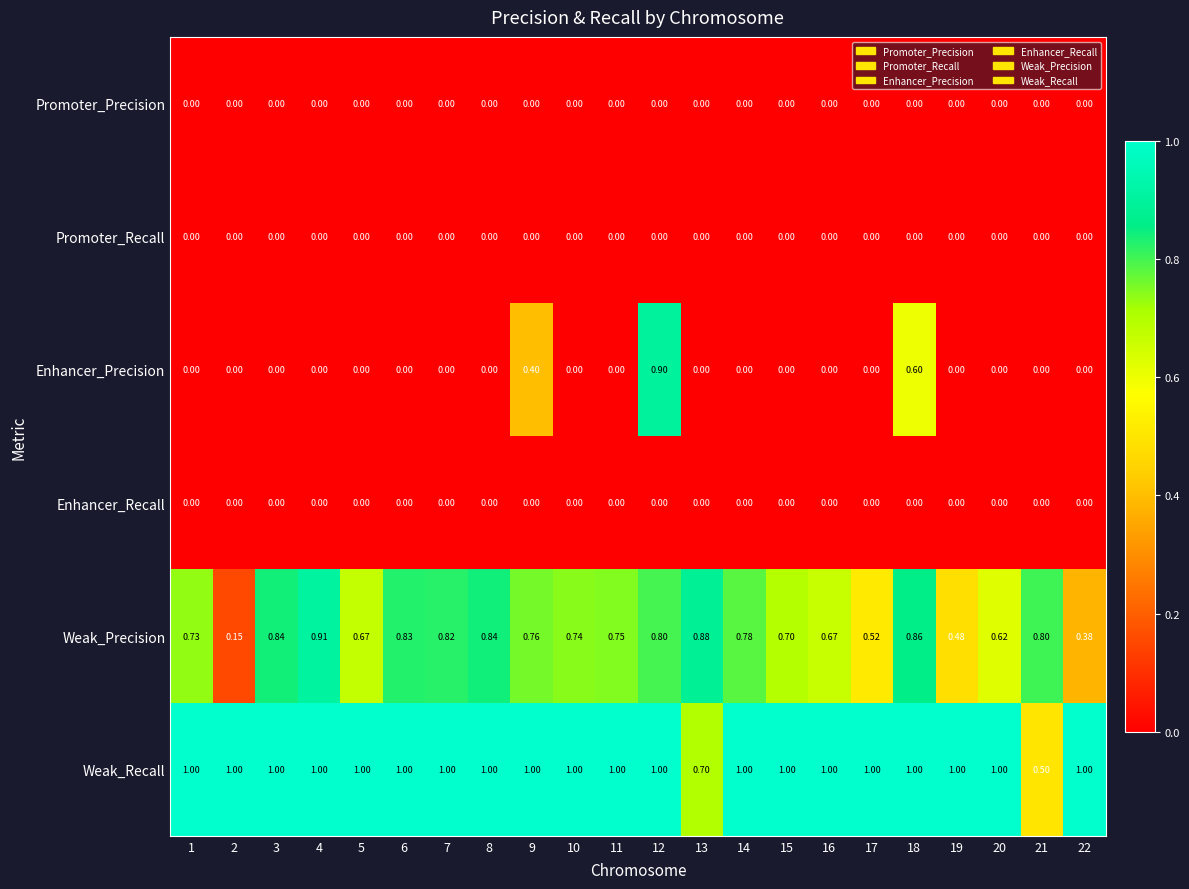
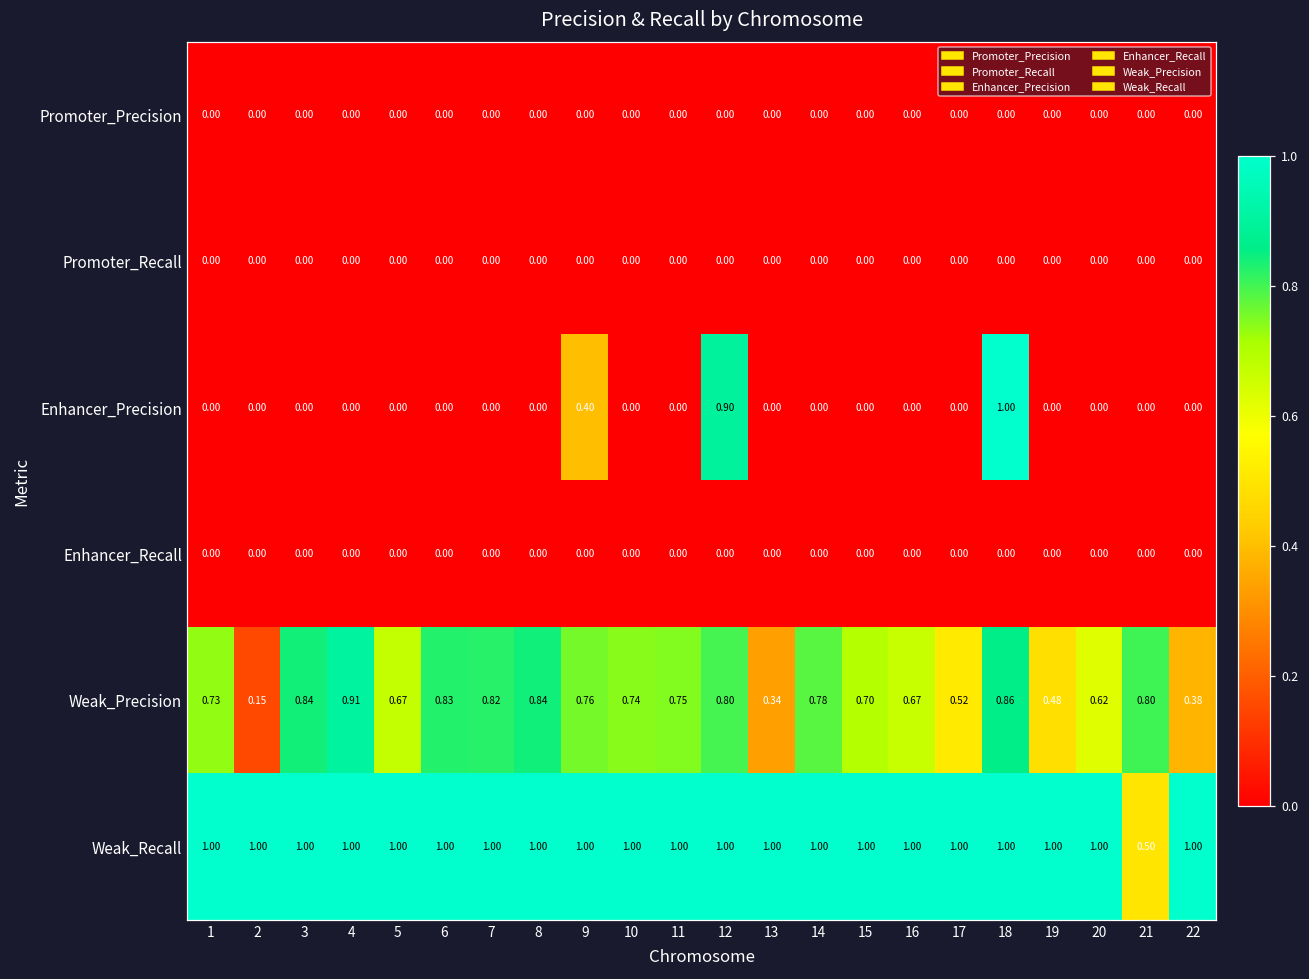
  {
    "Promoter_Precision": {
      "1": 0.00,
      "2": 0.00,
      "3": 0.00,
      "4": 0.00,
      "5": 0.00,
      "6": 0.00,
      "7": 0.00,
      "8": 0.00,
      "9": 0.00,
      "10": 0.00,
      "11": 0.00,
      "12": 0.00,
      "13": 0.00,
      "14": 0.00,
      "15": 0.00,
      "16": 0.00,
      "17": 0.00,
      "18": 0.00,
      "19": 0.00,
      "20": 0.00,
      "21": 0.00,
      "22": 0.00
    },
    "Promoter_Recall": {
      "1": 0.00,
      "2": 0.00,
      "3": 0.00,
      "4": 0.00,
      "5": 0.00,
      "6": 0.00,
      "7": 0.00,
      "8": 0.00,
      "9": 0.00,
      "10": 0.00,
      "11": 0.00,
      "12": 0.00,
      "13": 0.00,
      "14": 0.00,
      "15": 0.00,
      "16": 0.00,
      "17": 0.00,
      "18": 0.00,
      "19": 0.00,
      "20": 0.00,
      "21": 0.00,
      "22": 0.00
    },
    "Enhancer_Precision": {
      "1": 0.00,
      "2": 0.00,
      "3": 0.00,
      "4": 0.00,
      "5": 0.00,
      "6": 0.00,
      "7": 0.00,
      "8": 0.00,
      "9": 0.40,
      "10": 0.00,
      "11": 0.00,
      "12": 0.90,
      "13": 0.00,
      "14": 0.00,
      "15": 0.00,
      "16": 0.00,
      "17": 0.00,
-     "18": 0.60,
+     "18": 1.00,
      "19": 0.00,
      "20": 0.00,
      "21": 0.00,
      "22": 0.00
    },
    "Enhancer_Recall": {
      "1": 0.00,
      "2": 0.00,
      "3": 0.00,
      "4": 0.00,
      "5": 0.00,
      "6": 0.00,
      "7": 0.00,
      "8": 0.00,
      "9": 0.00,
      "10": 0.00,
      "11": 0.00,
      "12": 0.00,
      "13": 0.00,
      "14": 0.00,
      "15": 0.00,
      "16": 0.00,
      "17": 0.00,
      "18": 0.00,
      "19": 0.00,
      "20": 0.00,
      "21": 0.00,
      "22": 0.00
    },
    "Weak_Precision": {
      "1": 0.73,
      "2": 0.15,
      "3": 0.84,
      "4": 0.91,
      "5": 0.67,
      "6": 0.83,
      "7": 0.82,
      "8": 0.84,
      "9": 0.76,
      "10": 0.74,
      "11": 0.75,
      "12": 0.80,
-     "13": 0.88,
+     "13": 0.34,
      "14": 0.78,
      "15": 0.70,
      "16": 0.67,
      "17": 0.52,
      "18": 0.86,
      "19": 0.48,
      "20": 0.62,
      "21": 0.80,
      "22": 0.38
    },
    "Weak_Recall": {
      "1": 1.00,
      "2": 1.00,
      "3": 1.00,
      "4": 1.00,
      "5": 1.00,
      "6": 1.00,
      "7": 1.00,
      "8": 1.00,
      "9": 1.00,
      "10": 1.00,
      "11": 1.00,
      "12": 1.00,
-     "13": 0.70,
+     "13": 1.00,
      "14": 1.00,
      "15": 1.00,
      "16": 1.00,
      "17": 1.00,
      "18": 1.00,
      "19": 1.00,
      "20": 1.00,
      "21": 0.50,
      "22": 1.00
    }
  }
